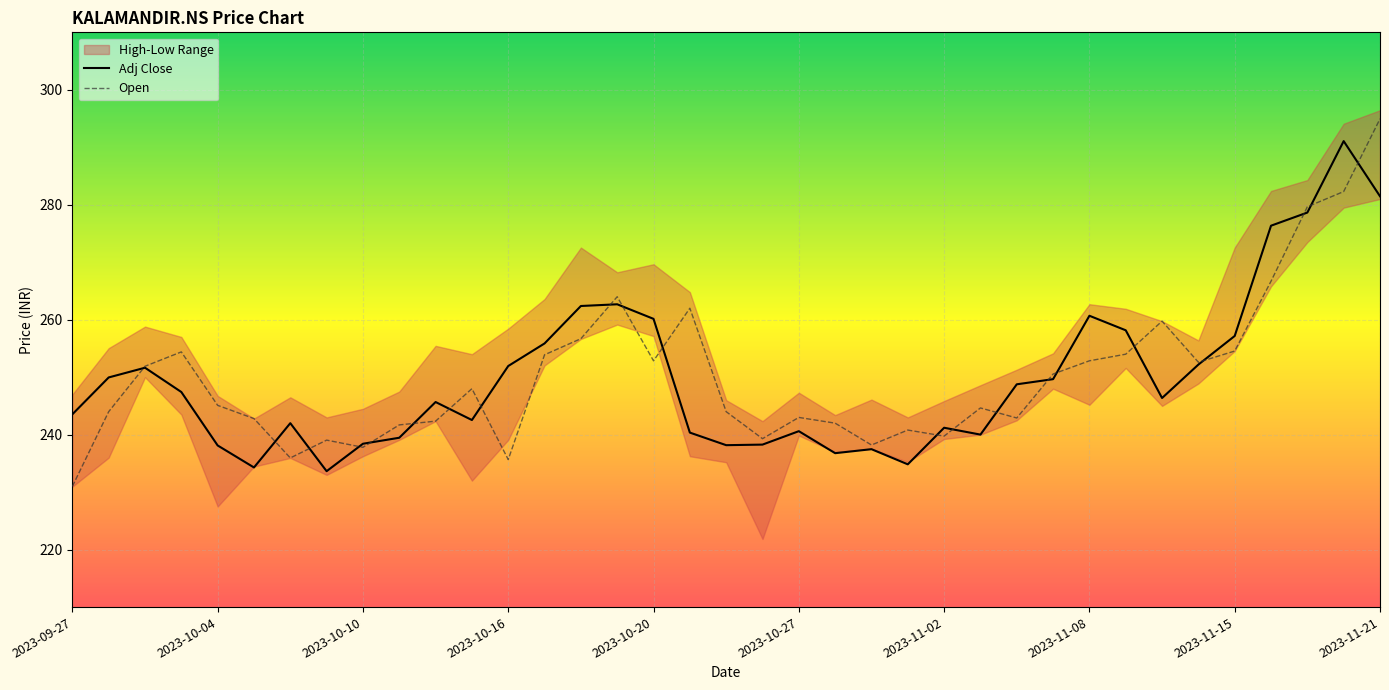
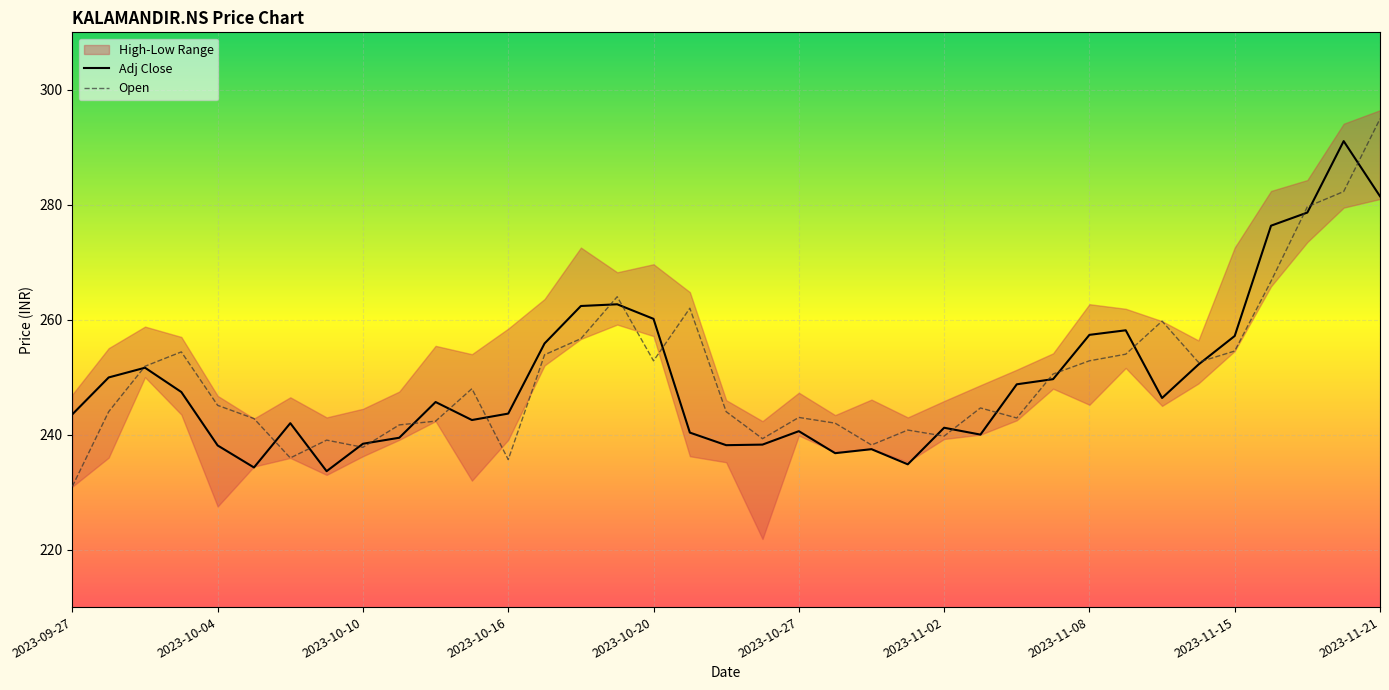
  {
    "Adj Close": {
      "2023-09-27": 244,
      "2023-10-04": 238,
      "2023-10-10": 238,
-     "2023-10-16": 252,
+     "2023-10-16": 244,
      "2023-10-20": 260,
      "2023-10-27": 241,
      "2023-11-02": 241,
-     "2023-11-08": 261,
+     "2023-11-08": 257,
      "2023-11-15": 257,
      "2023-11-21": 281
    },
    "Open": {
      "2023-09-27": 231,
      "2023-10-04": 245,
      "2023-10-10": 238,
      "2023-10-16": 236,
      "2023-10-20": 253,
      "2023-10-27": 243,
      "2023-11-02": 240,
      "2023-11-08": 253,
      "2023-11-15": 255,
      "2023-11-21": 295
    }
  }
